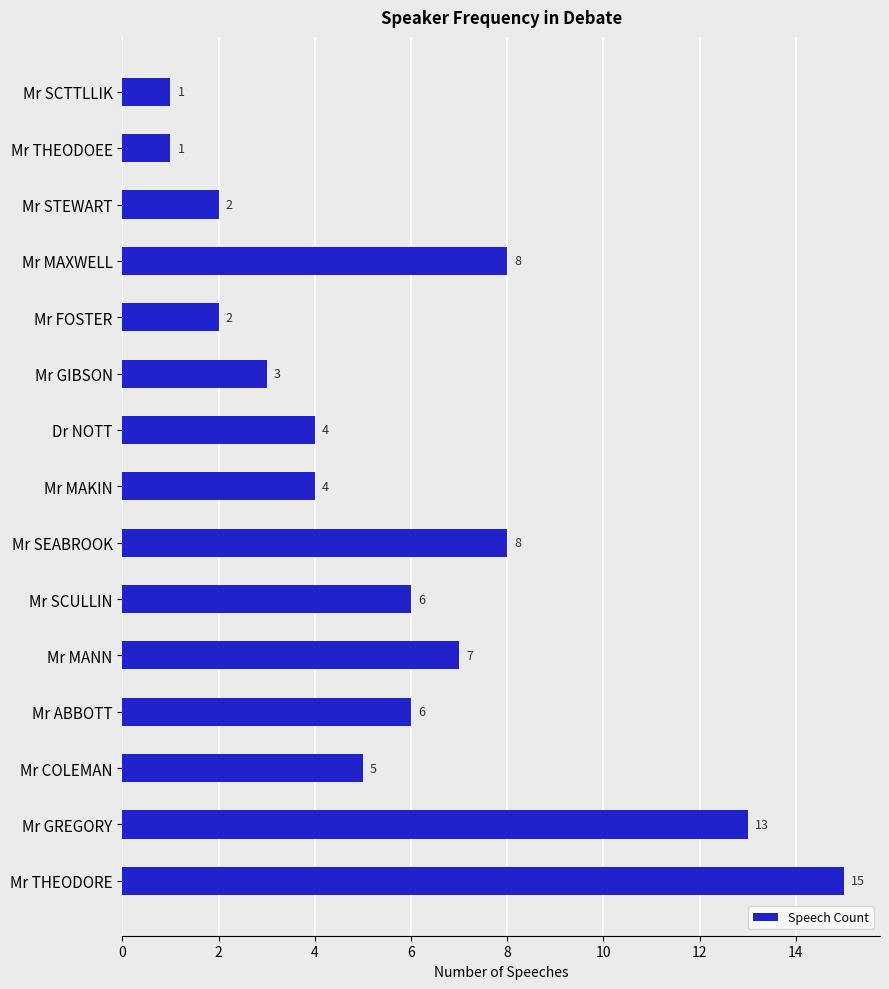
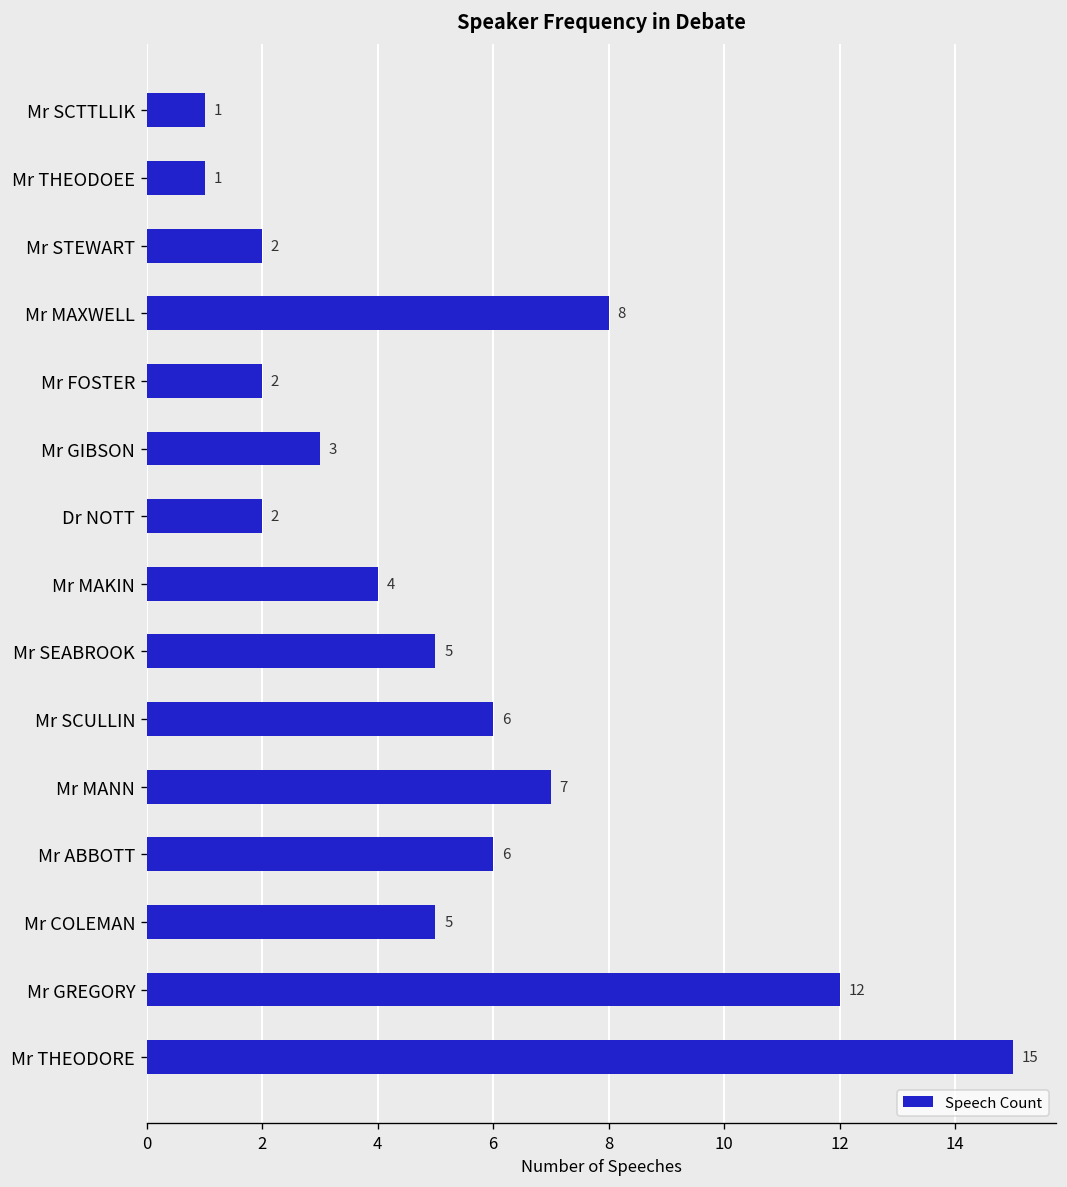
  {
    "Mr SCTTLLIK": 1,
    "Mr THEODOEE": 1,
    "Mr STEWART": 2,
    "Mr MAXWELL": 8,
    "Mr FOSTER": 2,
    "Mr GIBSON": 3,
-   "Dr NOTT": 4,
+   "Dr NOTT": 2,
    "Mr MAKIN": 4,
-   "Mr SEABROOK": 8,
+   "Mr SEABROOK": 5,
    "Mr SCULLIN": 6,
    "Mr MANN": 7,
    "Mr ABBOTT": 6,
    "Mr COLEMAN": 5,
-   "Mr GREGORY": 13,
+   "Mr GREGORY": 12,
    "Mr THEODORE": 15
  }
